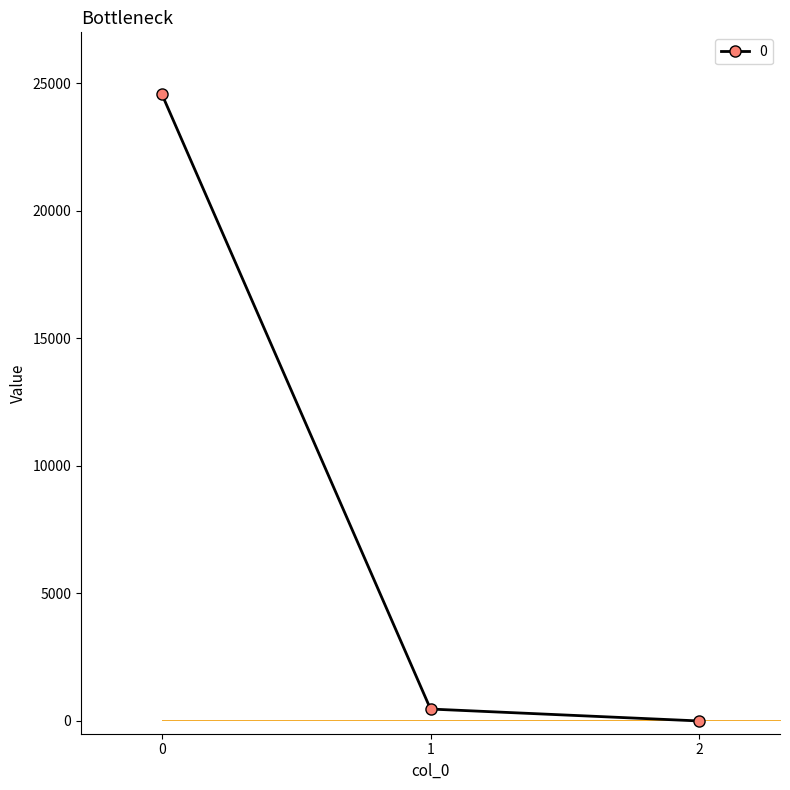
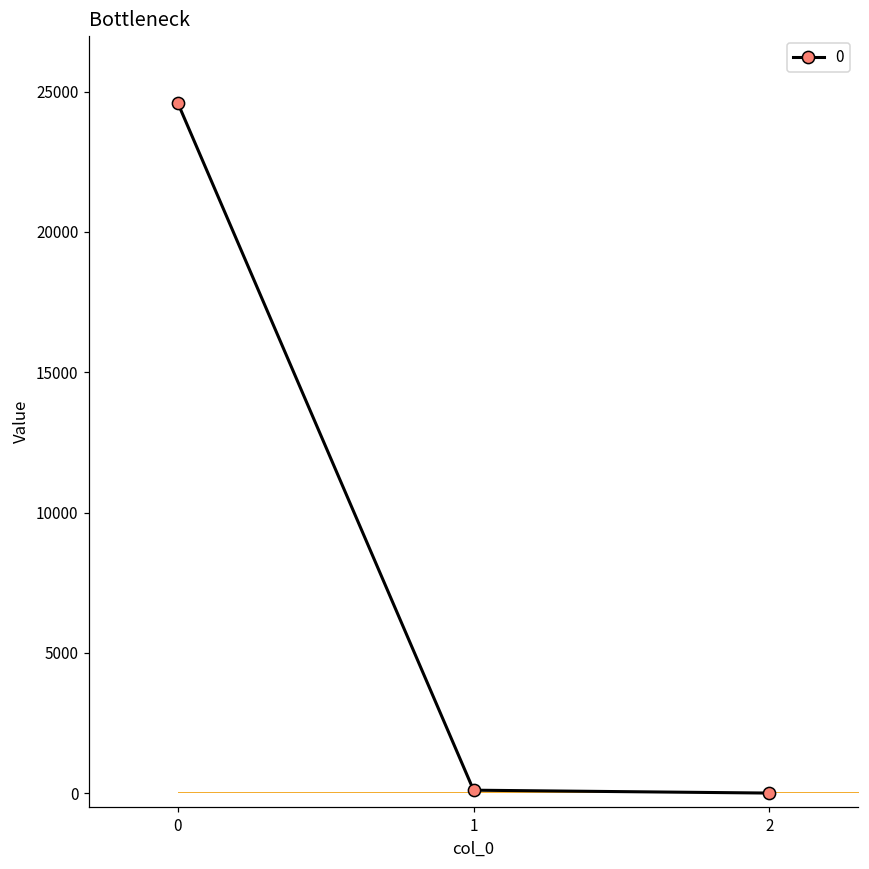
  {
    "0": 24600,
-   "1": 500,
+   "1": 100,
    "2": 0
  }
